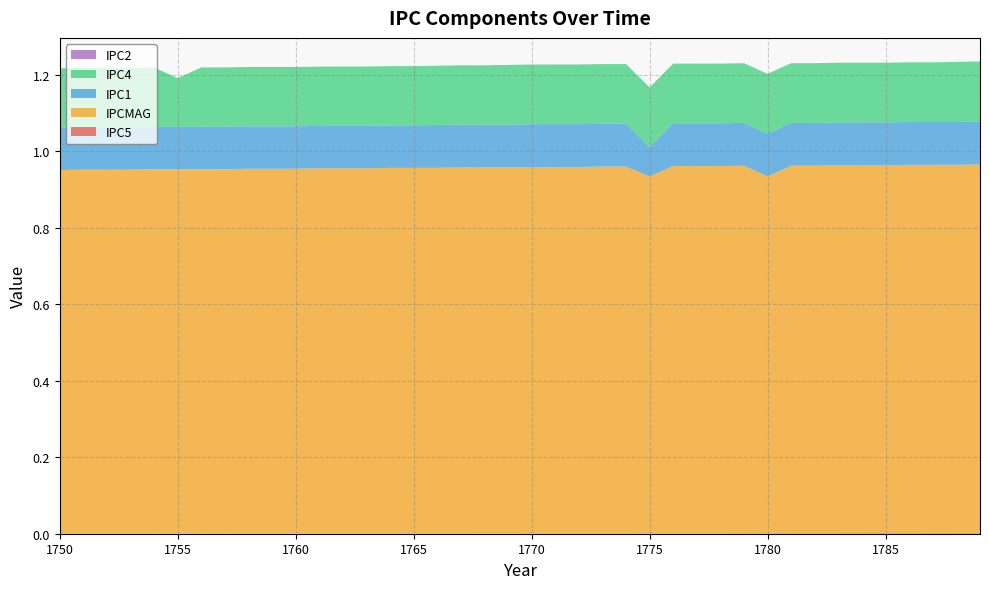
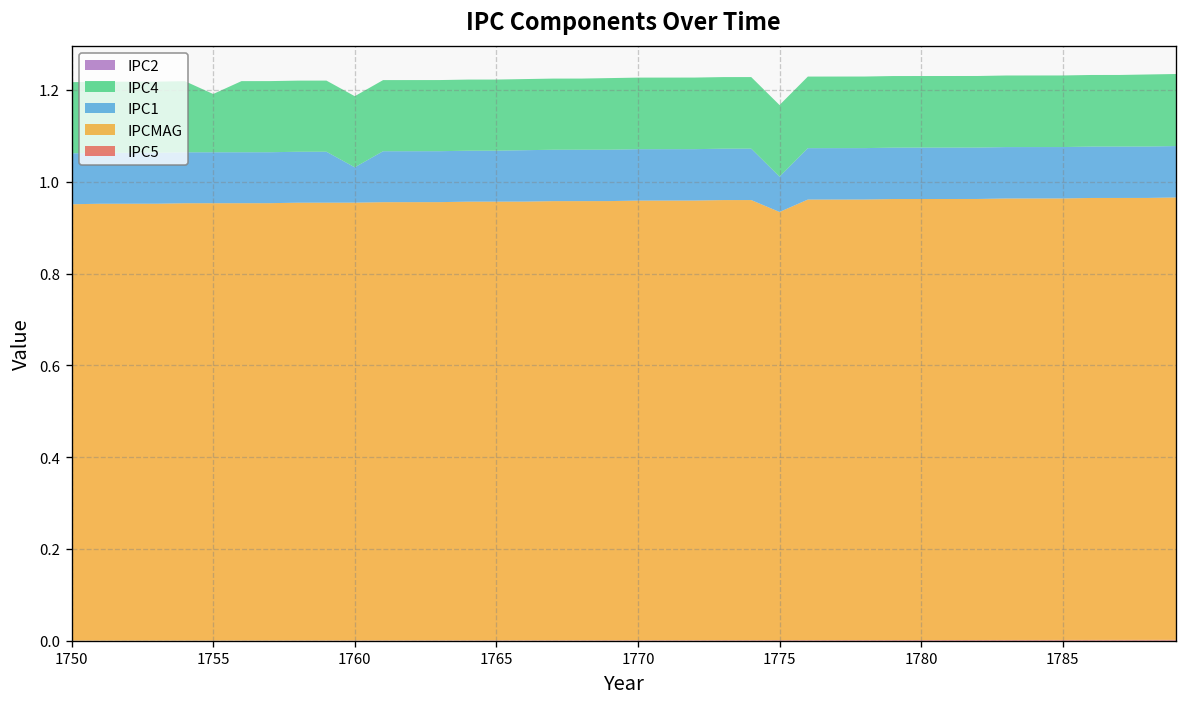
  {
    "IPC5": {
      "1750": 0.00
    },
    "IPCMAG": {
      "1750": 0.95,
      "1755": 0.95,
      "1760": 0.95,
      "1765": 0.96,
      "1770": 0.96,
      "1775": 0.93,
-     "1780": 0.93,
+     "1780": 0.96,
      "1785": 0.96
    },
    "IPC1": {
      "1750": 0.11,
      "1755": 0.11,
-     "1760": 0.11,
+     "1760": 0.08,
      "1765": 0.11,
      "1770": 0.11,
      "1775": 0.08,
      "1780": 0.11,
      "1785": 0.11
    }
  }
